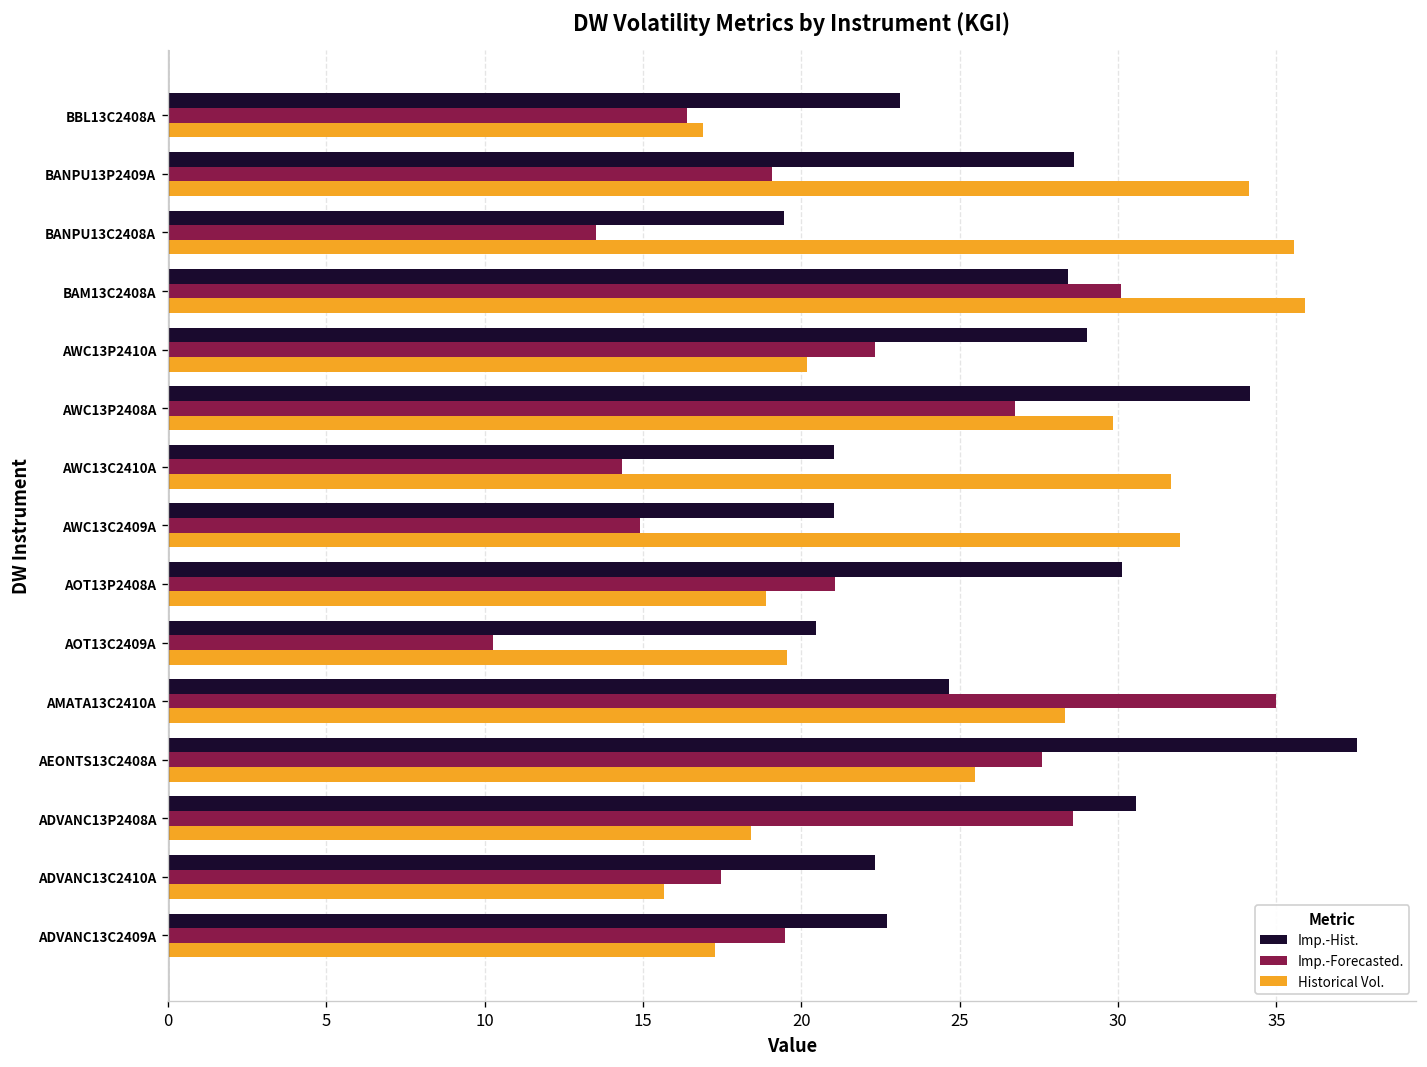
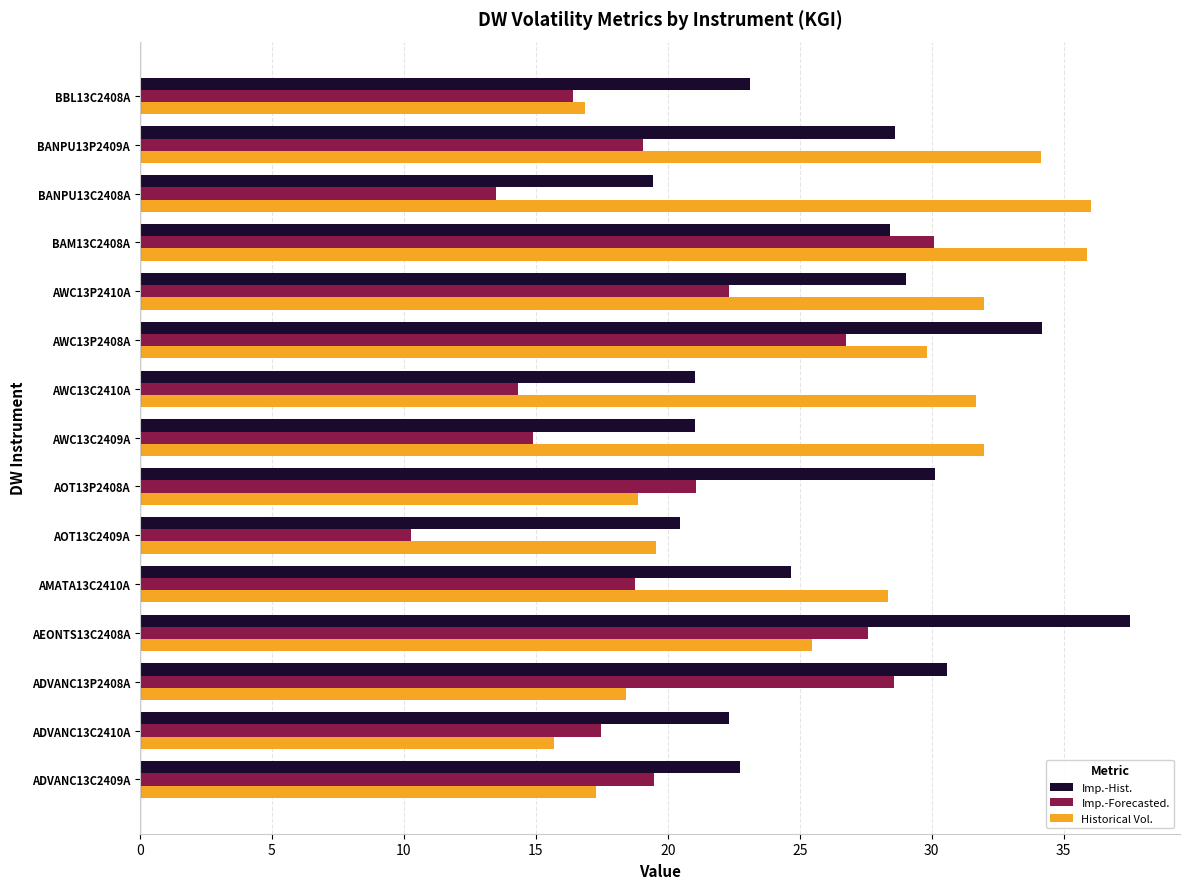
  {
    "Imp.-Hist.": {
      "BBL13C2408A": 23.1,
      "BANPU13P2409A": 28.6,
      "BANPU13C2408A": 19.4,
      "BAM13C2408A": 28.4,
      "AWC13P2410A": 29.0,
      "AWC13P2408A": 34.2,
      "AWC13C2410A": 21.0,
      "AWC13C2409A": 21.0,
      "AOT13P2408A": 30.1,
      "AOT13C2409A": 20.5,
      "AMATA13C2410A": 24.7,
      "AEONTS13C2408A": 37.5,
      "ADVANC13P2408A": 30.6,
      "ADVANC13C2410A": 22.3,
      "ADVANC13C2409A": 22.7
    },
    "Imp.-Forecasted.": {
      "BBL13C2408A": 16.4,
      "BANPU13P2409A": 19.1,
      "BANPU13C2408A": 13.5,
      "BAM13C2408A": 30.1,
      "AWC13P2410A": 22.3,
      "AWC13P2408A": 26.7,
      "AWC13C2410A": 14.3,
      "AWC13C2409A": 14.9,
      "AOT13P2408A": 21.1,
      "AOT13C2409A": 10.3,
-     "AMATA13C2410A": 35.0,
+     "AMATA13C2410A": 18.8,
      "AEONTS13C2408A": 27.6,
      "ADVANC13P2408A": 28.6,
      "ADVANC13C2410A": 17.5,
      "ADVANC13C2409A": 19.5
    },
    "Historical Vol.": {
      "BBL13C2408A": 16.9,
      "BANPU13P2409A": 34.1,
-     "BANPU13C2408A": 35.6,
+     "BANPU13C2408A": 36.0,
      "BAM13C2408A": 35.9,
-     "AWC13P2410A": 20.2,
+     "AWC13P2410A": 32.0,
      "AWC13P2408A": 29.8,
      "AWC13C2410A": 31.7,
      "AWC13C2409A": 32.0,
      "AOT13P2408A": 18.9,
      "AOT13C2409A": 19.5,
      "AMATA13C2410A": 28.3,
      "AEONTS13C2408A": 25.5,
      "ADVANC13P2408A": 18.4,
      "ADVANC13C2410A": 15.7,
      "ADVANC13C2409A": 17.3
    }
  }
